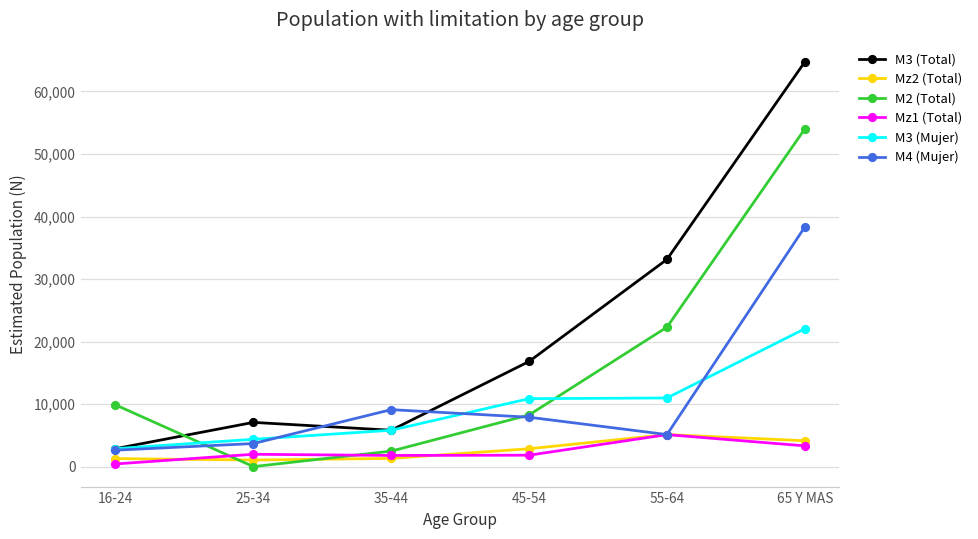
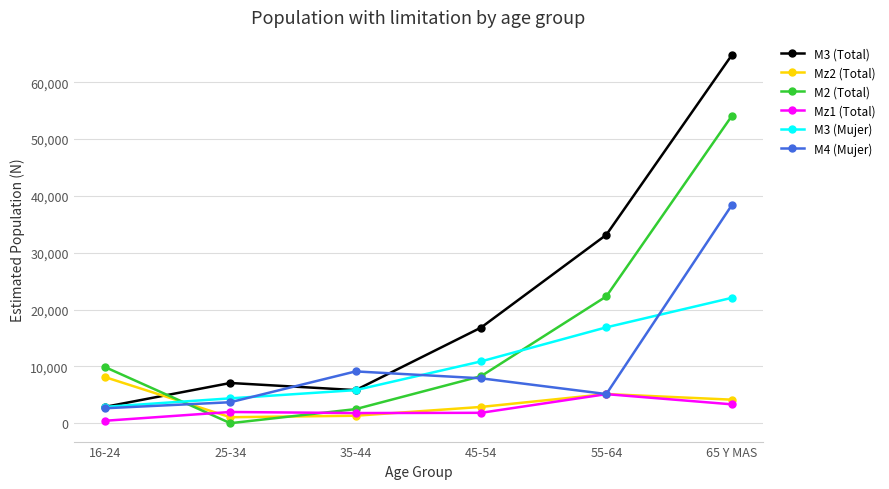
  {
    "M3 (Total)": {
      "25-34": "7,000",
      "45-54": "17,000",
      "55-64": "33,000",
      "65 Y MAS": "65,000"
    },
    "Mz2 (Total)": {
-     "16-24": "1,000",
+     "16-24": "8,000",
      "25-34": "1,000",
      "35-44": "1,000",
      "45-54": "3,000",
      "65 Y MAS": "4,000"
    },
    "M2 (Total)": {
      "16-24": "10,000",
      "25-34": "0",
      "35-44": "2,000",
      "55-64": "22,000",
      "65 Y MAS": "54,000"
    },
    "Mz1 (Total)": {
      "16-24": "0",
      "25-34": "2,000",
      "35-44": "2,000",
      "45-54": "2,000",
      "65 Y MAS": "3,000"
    },
    "M3 (Mujer)": {
      "25-34": "4,000",
      "45-54": "11,000",
-     "55-64": "11,000",
+     "55-64": "17,000",
      "65 Y MAS": "22,000"
    },
    "M4 (Mujer)": {
      "25-34": "4,000",
      "35-44": "9,000",
      "65 Y MAS": "38,000"
    }
  }
